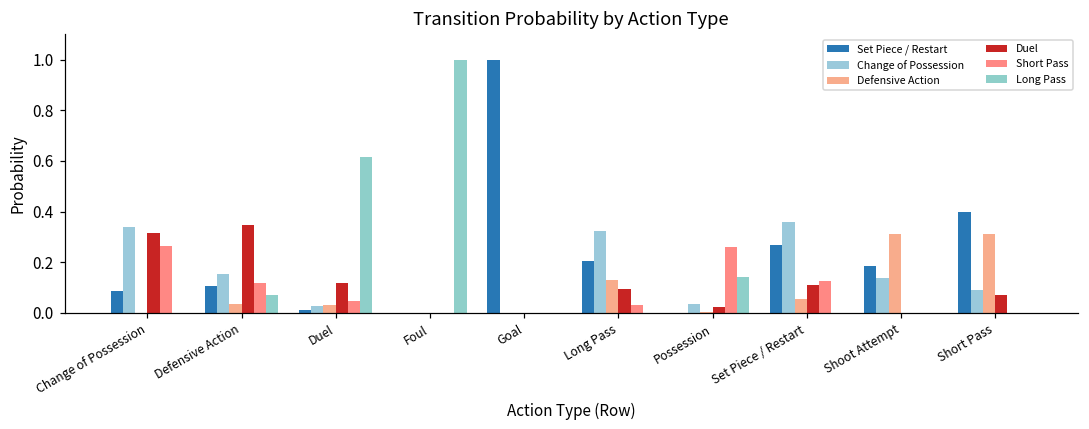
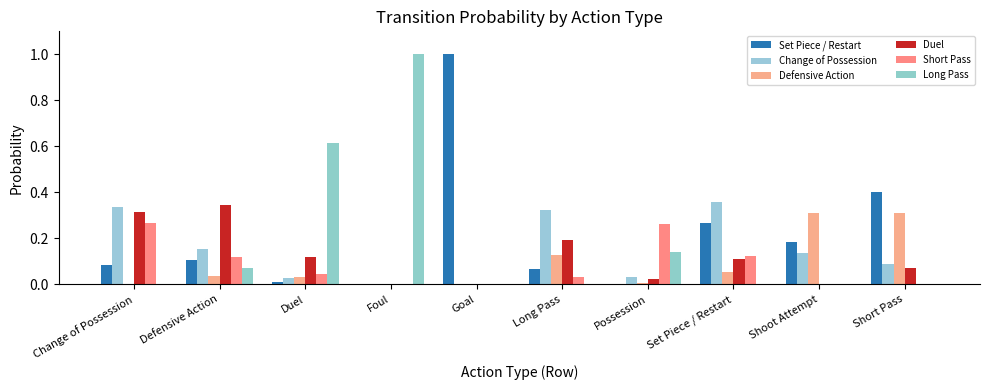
  {
    "Set Piece / Restart": {
      "Change of Possession": 0.08,
      "Defensive Action": 0.11,
      "Foul": 0.00,
      "Goal": 1.00,
-     "Long Pass": 0.20,
+     "Long Pass": 0.06,
      "Possession": 0.00,
      "Set Piece / Restart": 0.27,
      "Shoot Attempt": 0.18,
      "Short Pass": 0.40
    },
    "Duel": {
      "Change of Possession": 0.31,
      "Defensive Action": 0.35,
      "Duel": 0.12,
      "Foul": 0.00,
      "Goal": 0.00,
-     "Long Pass": 0.10,
+     "Long Pass": 0.19,
      "Possession": 0.02,
      "Set Piece / Restart": 0.11,
      "Shoot Attempt": 0.00,
      "Short Pass": 0.07
    }
  }
